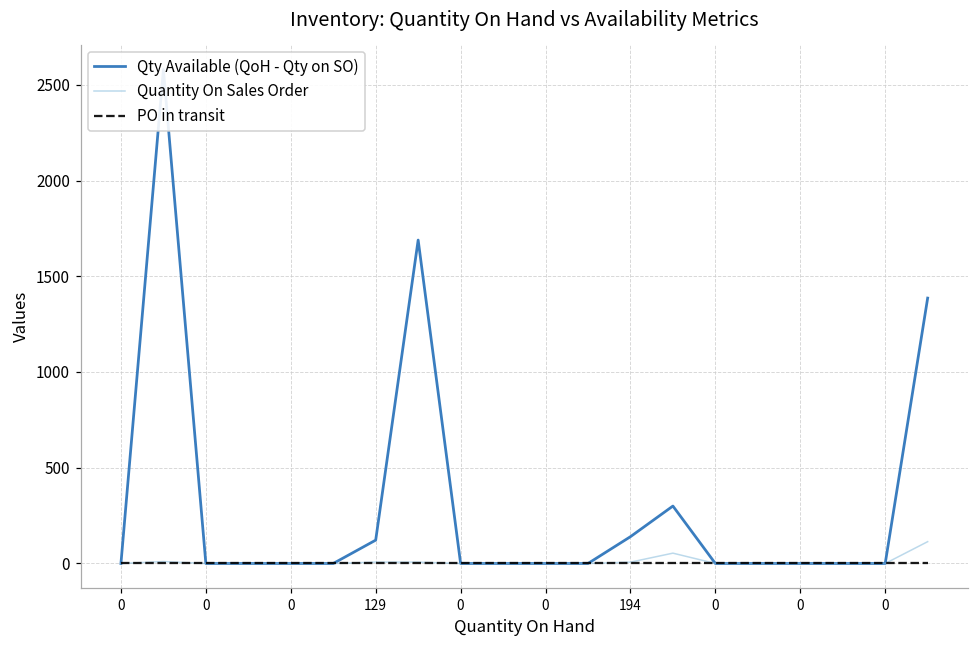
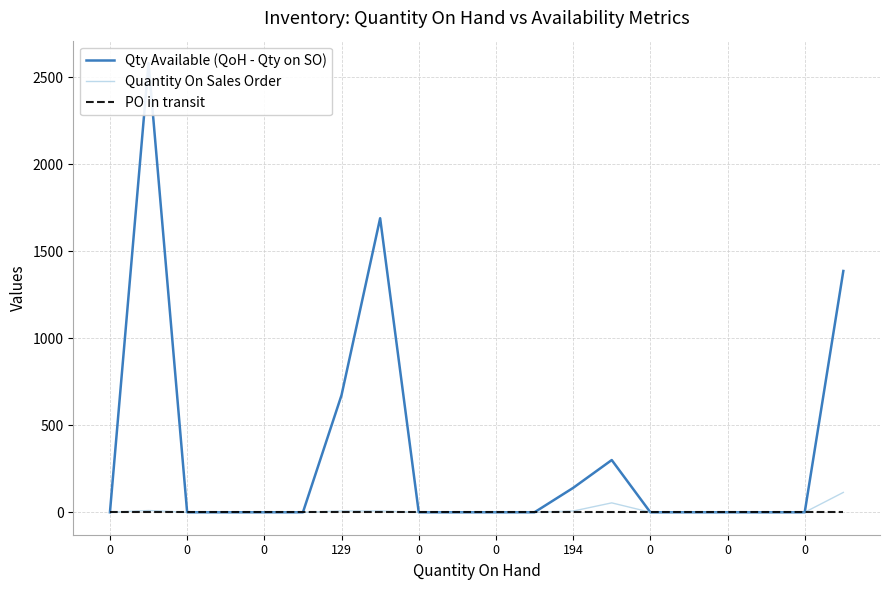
  {
    "Qty Available (QoH - Qty on SO)": {
-     "129": 120,
+     "129": 670,
      "194": 140
    }
  }
